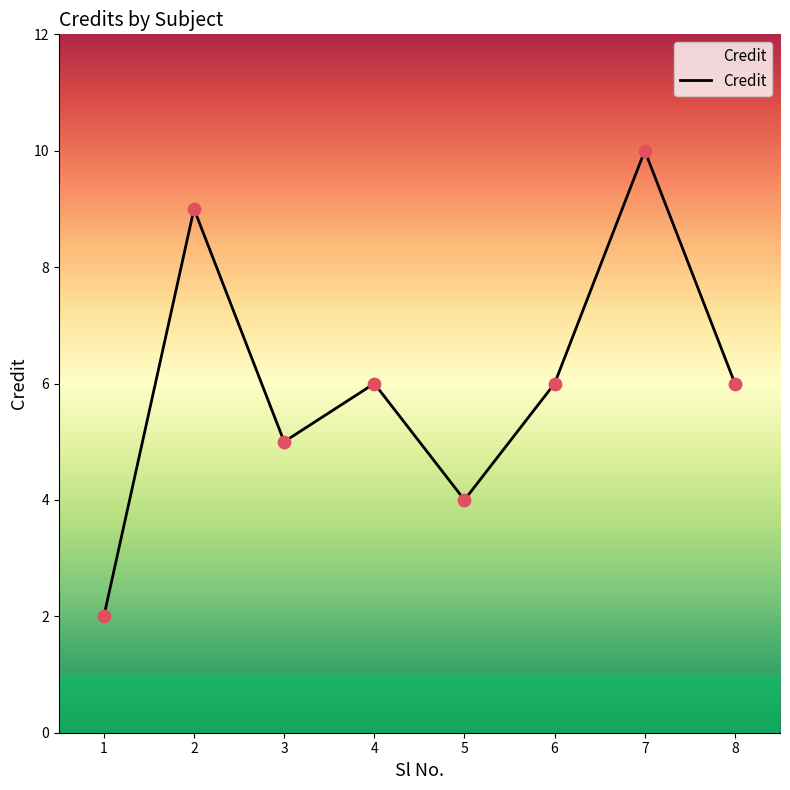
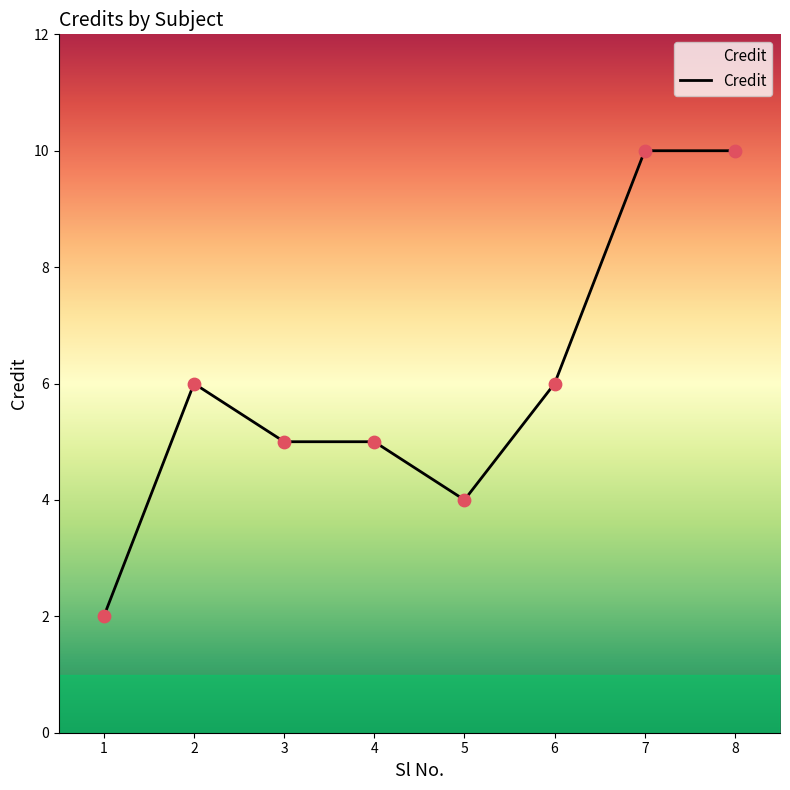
  {
    "1": 2,
-   "2": 9,
+   "2": 6,
    "3": 5,
-   "4": 6,
+   "4": 5,
    "5": 4,
    "6": 6,
    "7": 10,
-   "8": 6
+   "8": 10
  }
